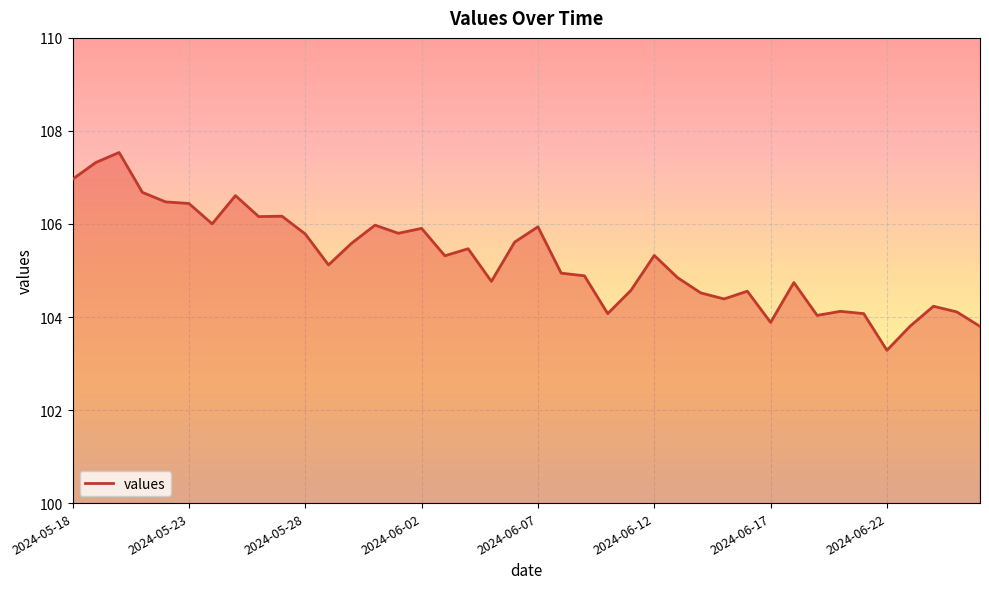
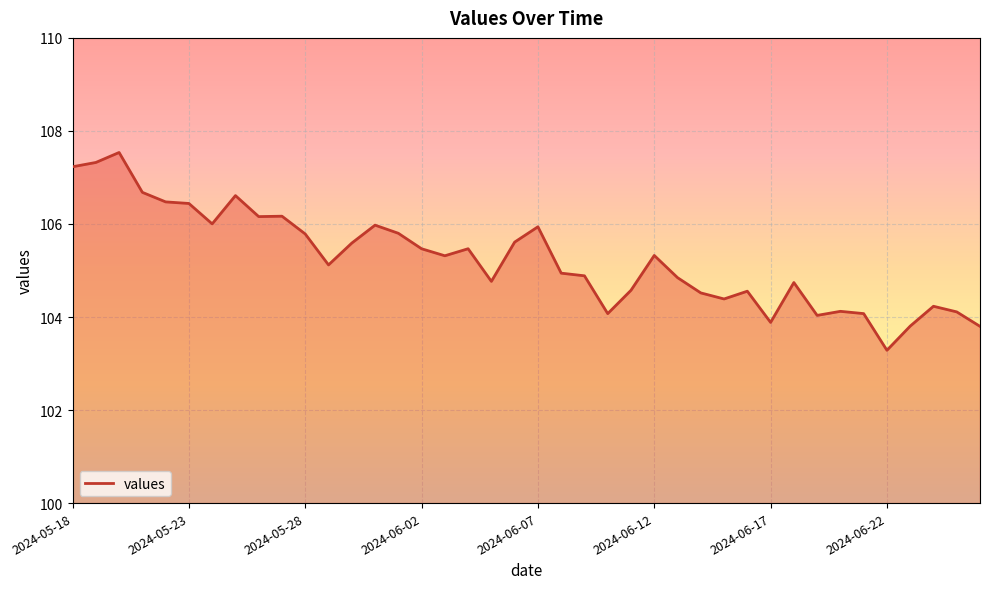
  {
-   "2024-05-18": 107.0,
+   "2024-05-18": 107.2,
    "2024-05-23": 106.4,
    "2024-05-28": 105.8,
-   "2024-06-02": 105.9,
+   "2024-06-02": 105.5,
    "2024-06-07": 105.9,
    "2024-06-12": 105.3,
    "2024-06-17": 103.9,
    "2024-06-22": 103.3
  }
